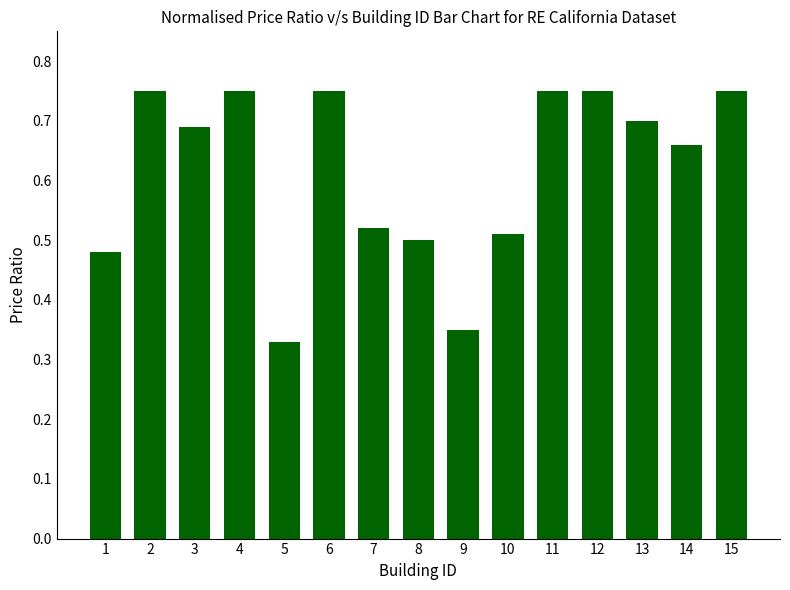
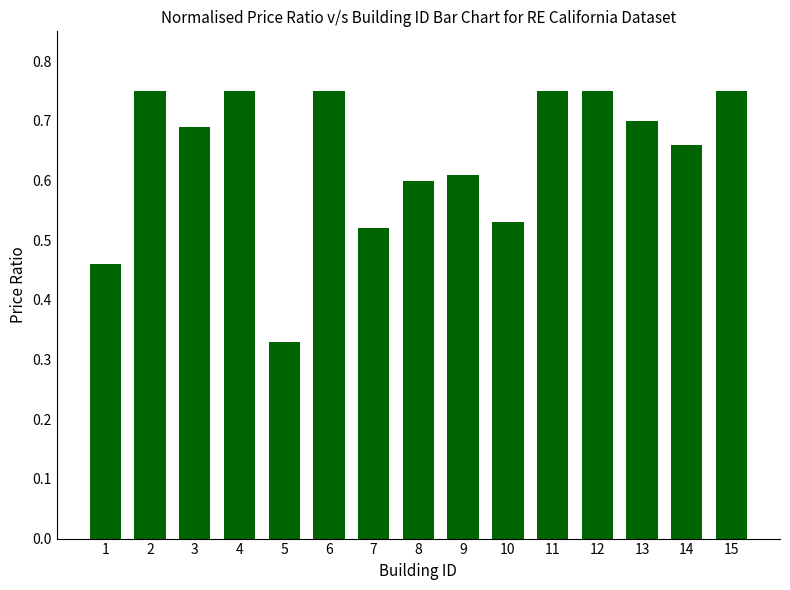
  {
-   "1": 0.48,
+   "1": 0.46,
    "2": 0.75,
    "3": 0.69,
    "4": 0.75,
    "5": 0.33,
    "6": 0.75,
    "7": 0.52,
-   "8": 0.5,
-   "9": 0.35,
-   "10": 0.51,
+   "8": 0.6,
+   "9": 0.61,
+   "10": 0.53,
    "11": 0.75,
    "12": 0.75,
    "13": 0.70,
    "14": 0.66,
    "15": 0.75
  }
